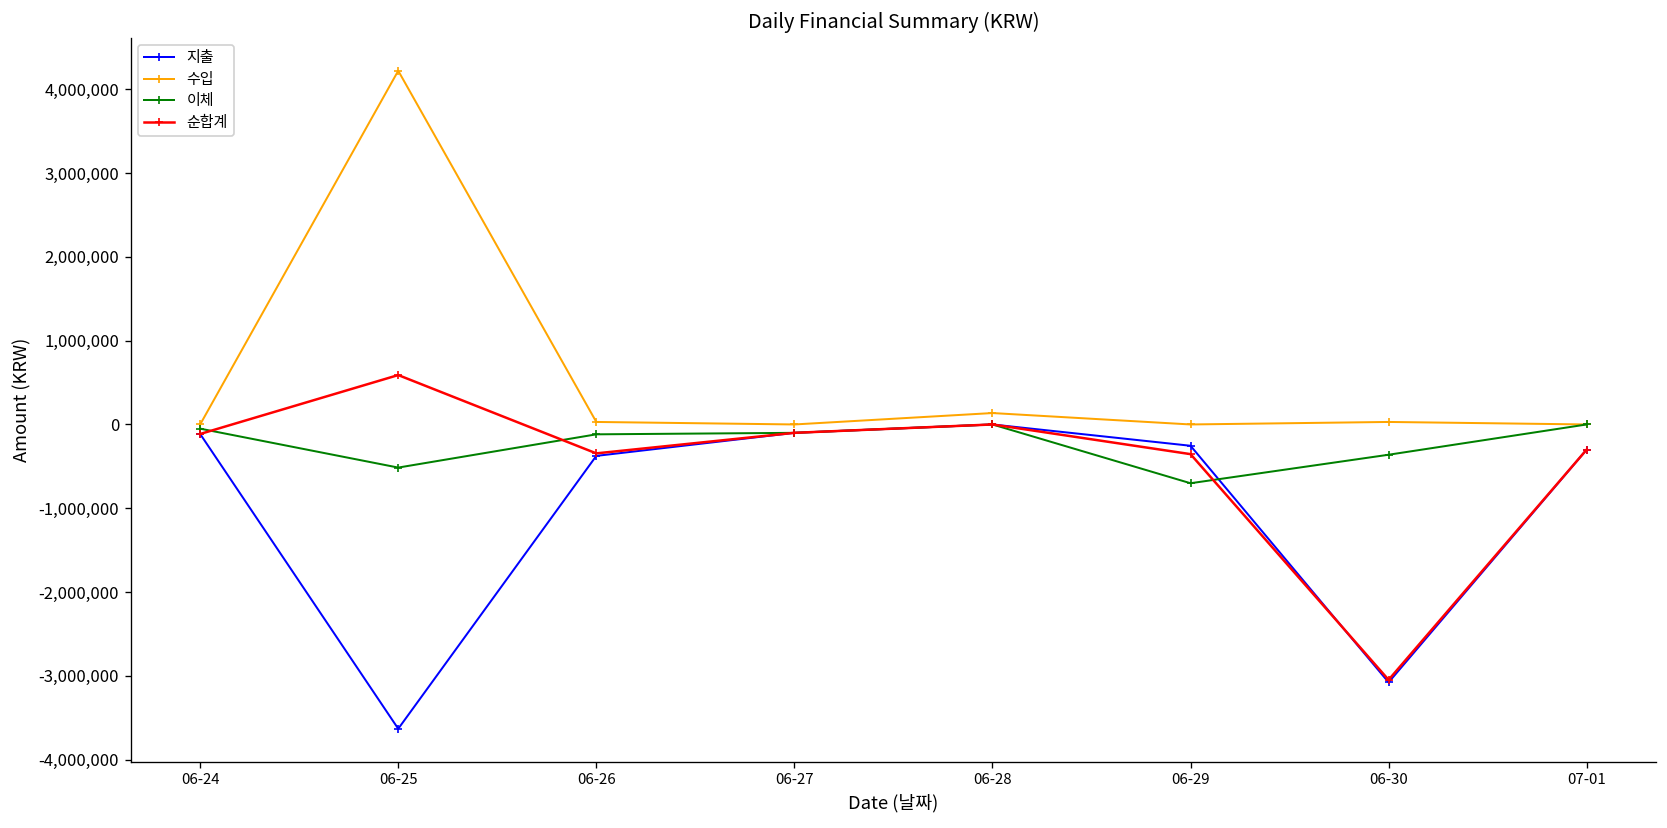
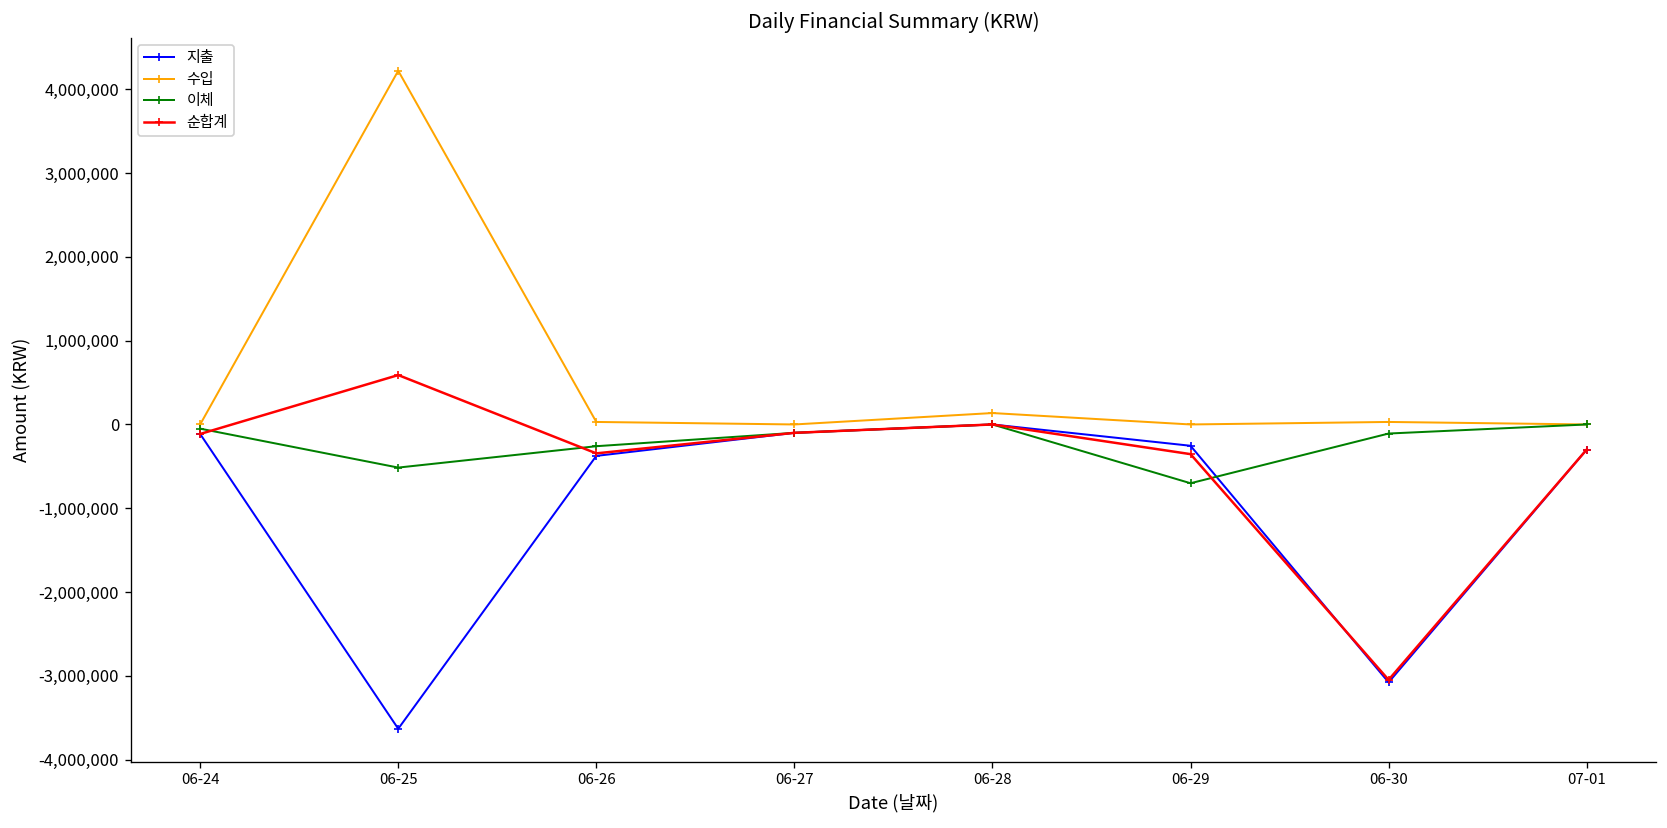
  {
    "지출": {
      "06-25": "-3,600,000",
      "06-29": "-300,000"
    },
    "수입": {
      "06-24": "0",
      "06-25": "4,200,000",
      "06-26": "0",
      "06-27": "0",
      "06-28": "100,000",
      "06-29": "0",
      "06-30": "0"
    },
    "이체": {
      "06-24": "-100,000",
      "06-25": "-500,000",
-     "06-26": "-100,000",
+     "06-26": "-300,000",
      "06-29": "-700,000",
-     "06-30": "-400,000"
+     "06-30": "-100,000"
    },
    "순합계": {
      "06-25": "600,000",
      "06-29": "-400,000"
    }
  }
